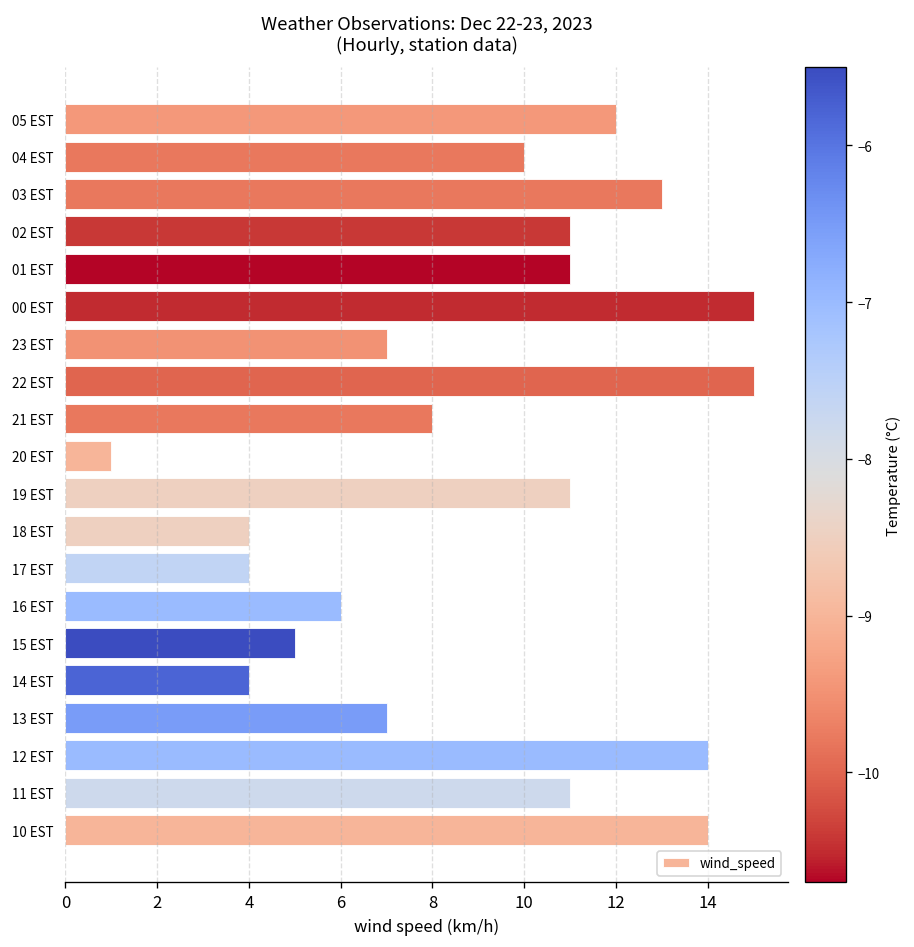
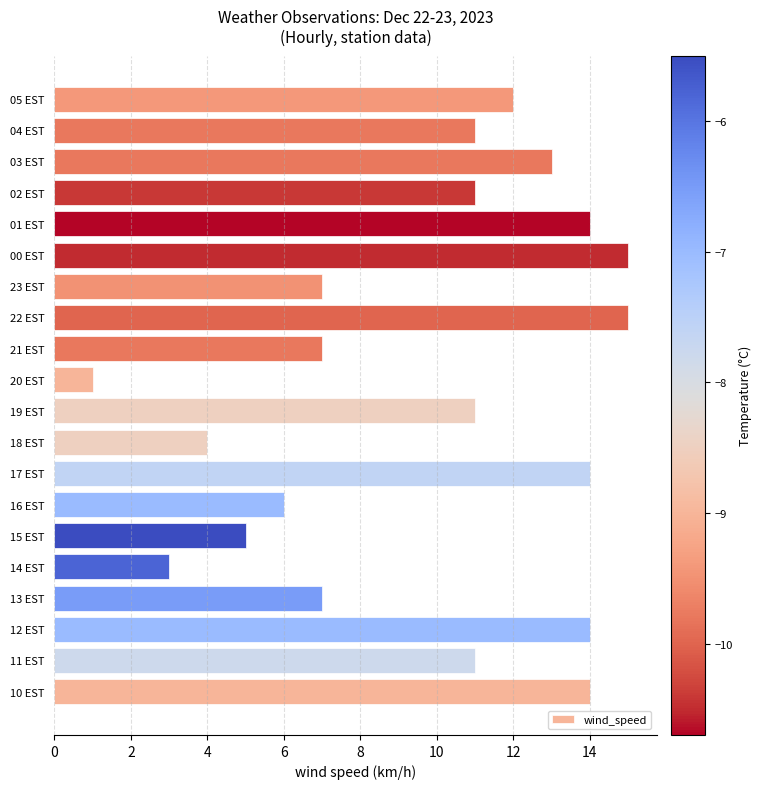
  {
    "05 EST": 12,
-   "04 EST": 10,
+   "04 EST": 11,
    "03 EST": 13,
    "02 EST": 11,
-   "01 EST": 11,
+   "01 EST": 14,
    "00 EST": 15,
    "23 EST": 7,
    "22 EST": 15,
-   "21 EST": 8,
+   "21 EST": 7,
    "20 EST": 1,
    "19 EST": 11,
    "18 EST": 4,
-   "17 EST": 4,
+   "17 EST": 14,
    "16 EST": 6,
    "15 EST": 5,
-   "14 EST": 4,
+   "14 EST": 3,
    "13 EST": 7,
    "12 EST": 14,
    "11 EST": 11,
    "10 EST": 14
  }
